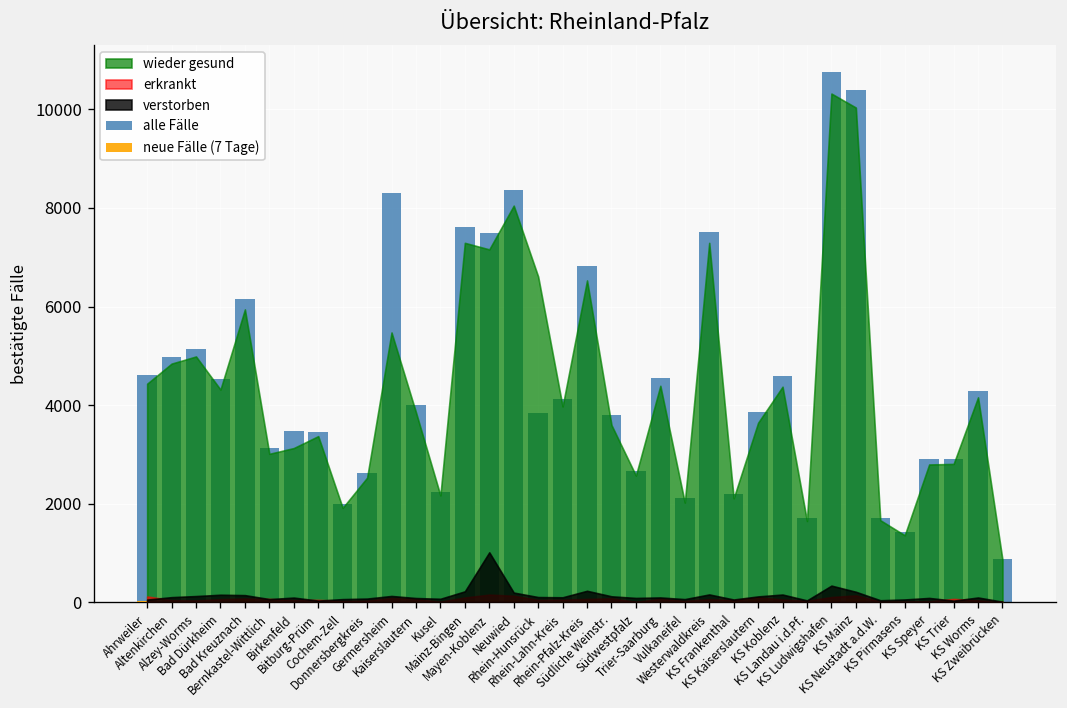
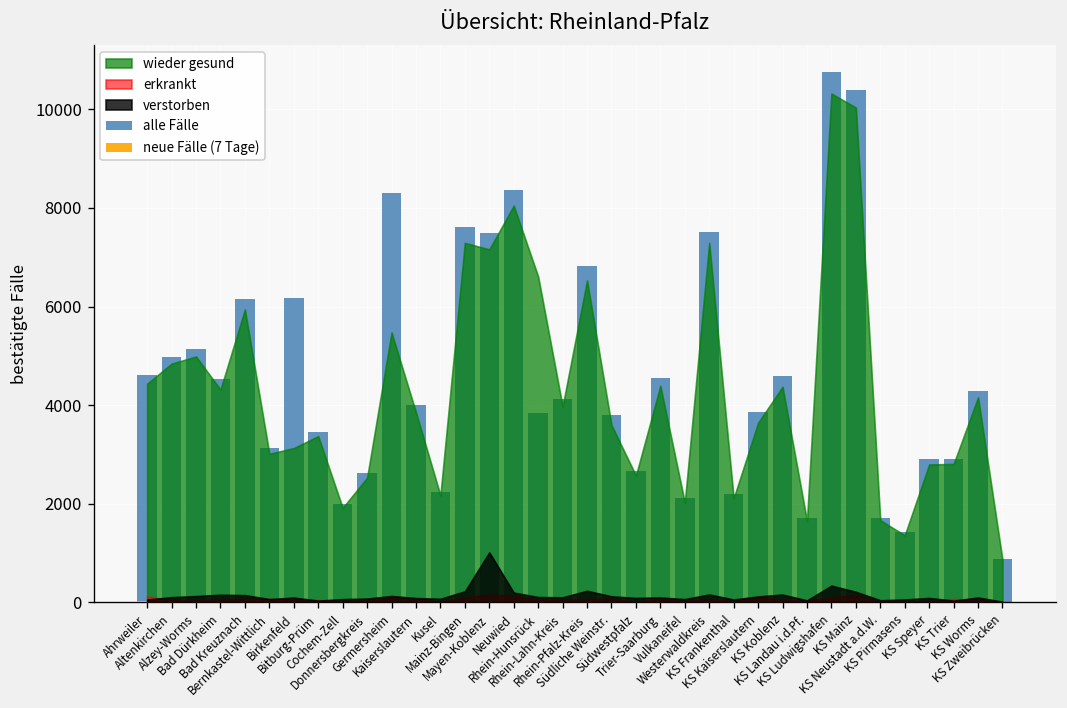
  {
    "wieder gesund": {
      "Ahrweiler": 4400,
      "Altenkirchen": 4800,
      "Alzey-Worms": 5000,
      "Bad Dürkheim": 4300,
      "Bad Kreuznach": 5900,
      "Bernkastel-Wittlich": 3000,
      "Birkenfeld": 3100,
      "Bitburg-Prüm": 3400,
      "Cochem-Zell": 1900,
      "Donnersbergkreis": 2500,
      "Germersheim": 5500,
      "Kaiserslautern": 3900,
      "Kusel": 2200,
      "Mainz-Bingen": 7300,
      "Mayen-Koblenz": 7200,
      "Neuwied": 8000,
      "Rhein-Hunsrück": 6600,
      "Rhein-Lahn-Kreis": 4000,
      "Rhein-Pfalz-Kreis": 6500,
      "Südliche Weinstr.": 3600,
      "Südwestpfalz": 2600,
      "Trier-Saarburg": 4400,
      "Vulkaneifel": 2000,
      "Westerwaldkreis": 7300,
      "KS Frankenthal": 2100,
      "KS Kaiserslautern": 3600,
      "KS Koblenz": 4400,
      "KS Landau i.d.Pf.": 1600,
      "KS Ludwigshafen": 10300,
      "KS Mainz": 10000,
      "KS Neustadt a.d.W.": 1700,
      "KS Pirmasens": 1400,
      "KS Speyer": 2800,
      "KS Trier": 2800,
      "KS Worms": 4200,
      "KS Zweibrücken": 900
    },
    "alle Fälle": {
      "Ahrweiler": 4600,
      "Altenkirchen": 5000,
      "Alzey-Worms": 5100,
      "Bad Dürkheim": 4500,
      "Bad Kreuznach": 6200,
      "Bernkastel-Wittlich": 3100,
-     "Birkenfeld": 3500,
+     "Birkenfeld": 6200,
      "Bitburg-Prüm": 3400,
      "Cochem-Zell": 2000,
      "Donnersbergkreis": 2600,
      "Germersheim": 8300,
      "Kaiserslautern": 4000,
      "Kusel": 2200,
      "Mainz-Bingen": 7600,
      "Mayen-Koblenz": 7500,
      "Neuwied": 8400,
      "Rhein-Hunsrück": 3800,
      "Rhein-Lahn-Kreis": 4100,
      "Rhein-Pfalz-Kreis": 6800,
      "Südliche Weinstr.": 3800,
      "Südwestpfalz": 2700,
      "Trier-Saarburg": 4600,
      "Vulkaneifel": 2100,
      "Westerwaldkreis": 7500,
      "KS Frankenthal": 2200,
      "KS Kaiserslautern": 3900,
      "KS Koblenz": 4600,
      "KS Landau i.d.Pf.": 1700,
      "KS Ludwigshafen": 10800,
      "KS Mainz": 10400,
      "KS Neustadt a.d.W.": 1700,
      "KS Pirmasens": 1400,
      "KS Speyer": 2900,
      "KS Trier": 2900,
      "KS Worms": 4300,
      "KS Zweibrücken": 900
    },
    "erkrankt": {
      "Bad Kreuznach": 100,
      "Mainz-Bingen": 100,
      "Mayen-Koblenz": 200,
      "Neuwied": 100,
      "Rhein-Pfalz-Kreis": 100,
      "KS Ludwigshafen": 100,
      "KS Mainz": 100
    },
    "verstorben": {
      "Alzey-Worms": 100,
      "Bad Dürkheim": 200,
      "Bad Kreuznach": 100,
      "Mainz-Bingen": 200,
      "Mayen-Koblenz": 1000,
      "Neuwied": 200,
      "Rhein-Pfalz-Kreis": 200,
      "Südwestpfalz": 100,
      "Westerwaldkreis": 200,
      "KS Koblenz": 200,
      "KS Ludwigshafen": 300,
      "KS Mainz": 200,
      "KS Speyer": 100
    }
  }
